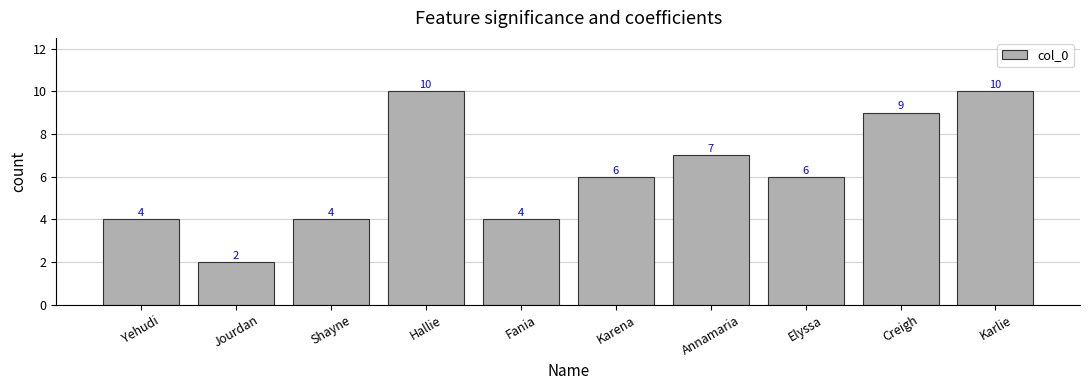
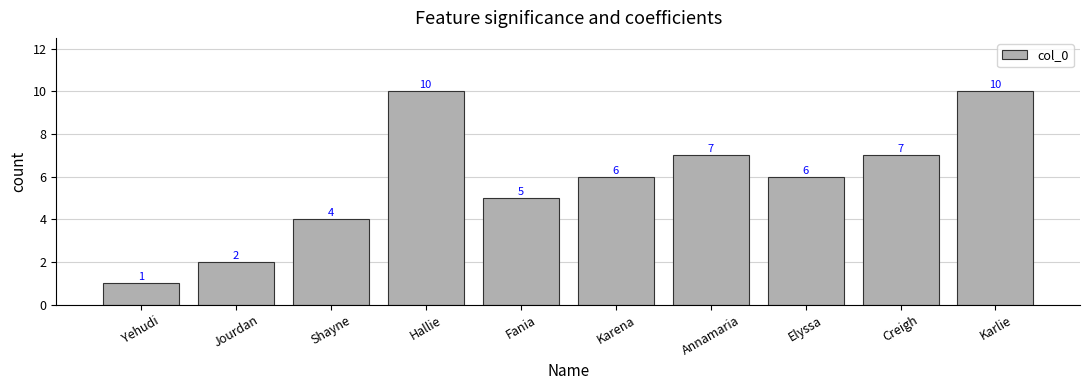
  {
-   "Yehudi": 4,
+   "Yehudi": 1,
    "Jourdan": 2,
    "Shayne": 4,
    "Hallie": 10,
-   "Fania": 4,
+   "Fania": 5,
    "Karena": 6,
    "Annamaria": 7,
    "Elyssa": 6,
-   "Creigh": 9,
+   "Creigh": 7,
    "Karlie": 10
  }
